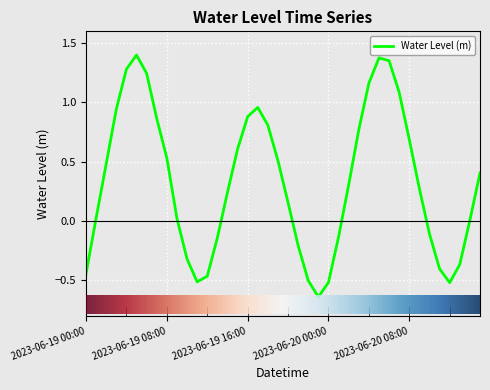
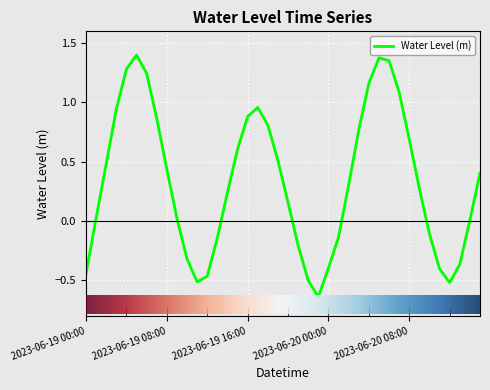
  {
    "2023-06-19 00:00": -0.44,
-   "2023-06-19 08:00": 0.53,
+   "2023-06-19 08:00": 0.44,
    "2023-06-19 16:00": 0.88,
-   "2023-06-20 00:00": -0.52,
+   "2023-06-20 00:00": -0.40,
    "2023-06-20 08:00": 0.69
  }
